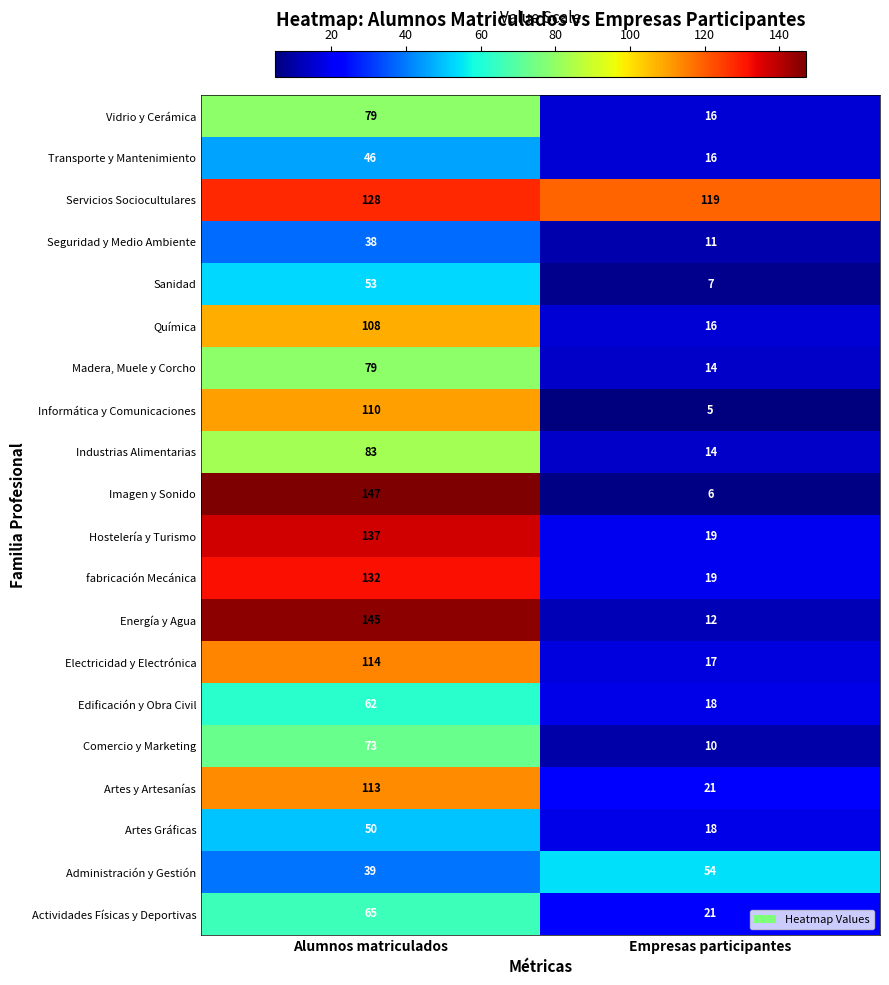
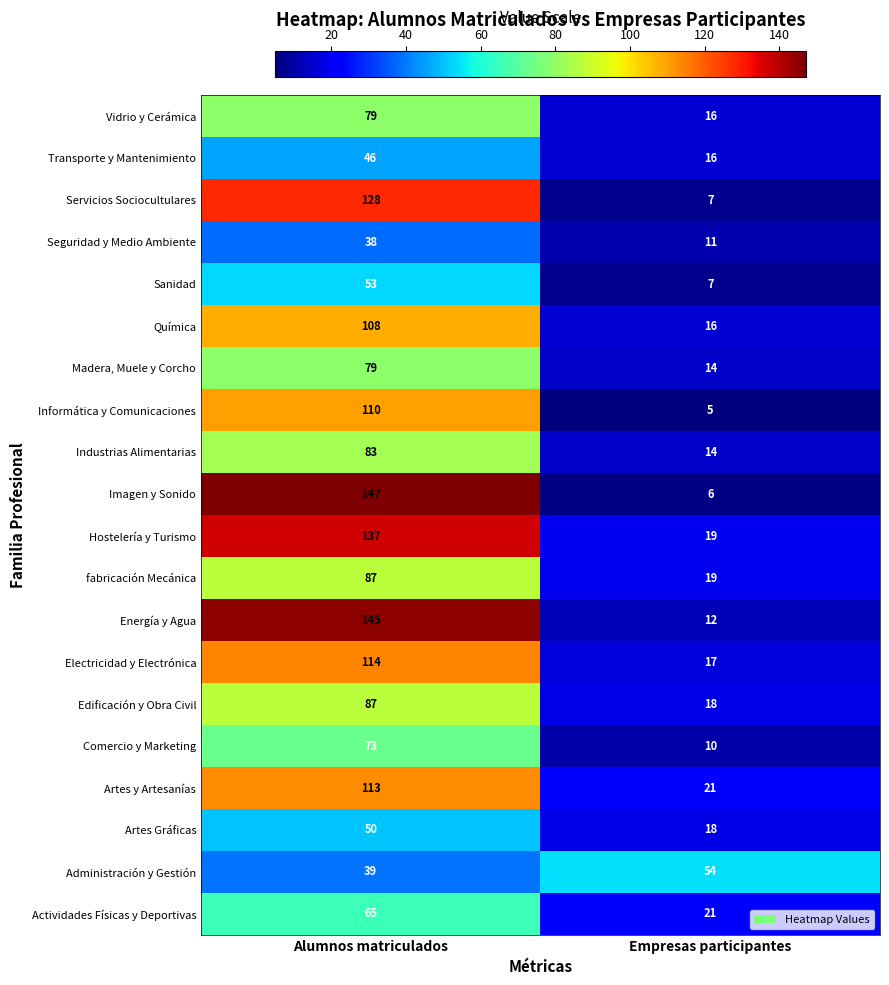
  {
    "Vidrio y Cerámica": {
      "Alumnos matriculados": 79,
      "Empresas participantes": 16
    },
    "Transporte y Mantenimiento": {
      "Alumnos matriculados": 46,
      "Empresas participantes": 16
    },
    "Servicios Sociocultulares": {
      "Alumnos matriculados": 128,
-     "Empresas participantes": 119
+     "Empresas participantes": 7
    },
    "Seguridad y Medio Ambiente": {
      "Alumnos matriculados": 38,
      "Empresas participantes": 11
    },
    "Sanidad": {
      "Alumnos matriculados": 53,
      "Empresas participantes": 7
    },
    "Química": {
      "Alumnos matriculados": 108,
      "Empresas participantes": 16
    },
    "Madera, Muele y Corcho": {
      "Alumnos matriculados": 79,
      "Empresas participantes": 14
    },
    "Informática y Comunicaciones": {
      "Alumnos matriculados": 110,
      "Empresas participantes": 5
    },
    "Industrias Alimentarias": {
      "Alumnos matriculados": 83,
      "Empresas participantes": 14
    },
    "Imagen y Sonido": {
      "Alumnos matriculados": 147,
      "Empresas participantes": 6
    },
    "Hostelería y Turismo": {
      "Alumnos matriculados": 137,
      "Empresas participantes": 19
    },
    "fabricación Mecánica": {
-     "Alumnos matriculados": 132,
+     "Alumnos matriculados": 87,
      "Empresas participantes": 19
    },
    "Energía y Agua": {
      "Alumnos matriculados": 145,
      "Empresas participantes": 12
    },
    "Electricidad y Electrónica": {
      "Alumnos matriculados": 114,
      "Empresas participantes": 17
    },
    "Edificación y Obra Civil": {
-     "Alumnos matriculados": 62,
+     "Alumnos matriculados": 87,
      "Empresas participantes": 18
    },
    "Comercio y Marketing": {
      "Alumnos matriculados": 73,
      "Empresas participantes": 10
    },
    "Artes y Artesanías": {
      "Alumnos matriculados": 113,
      "Empresas participantes": 21
    },
    "Artes Gráficas": {
      "Alumnos matriculados": 50,
      "Empresas participantes": 18
    },
    "Administración y Gestión": {
      "Alumnos matriculados": 39,
      "Empresas participantes": 54
    },
    "Actividades Físicas y Deportivas": {
      "Alumnos matriculados": 65,
      "Empresas participantes": 21
    }
  }
